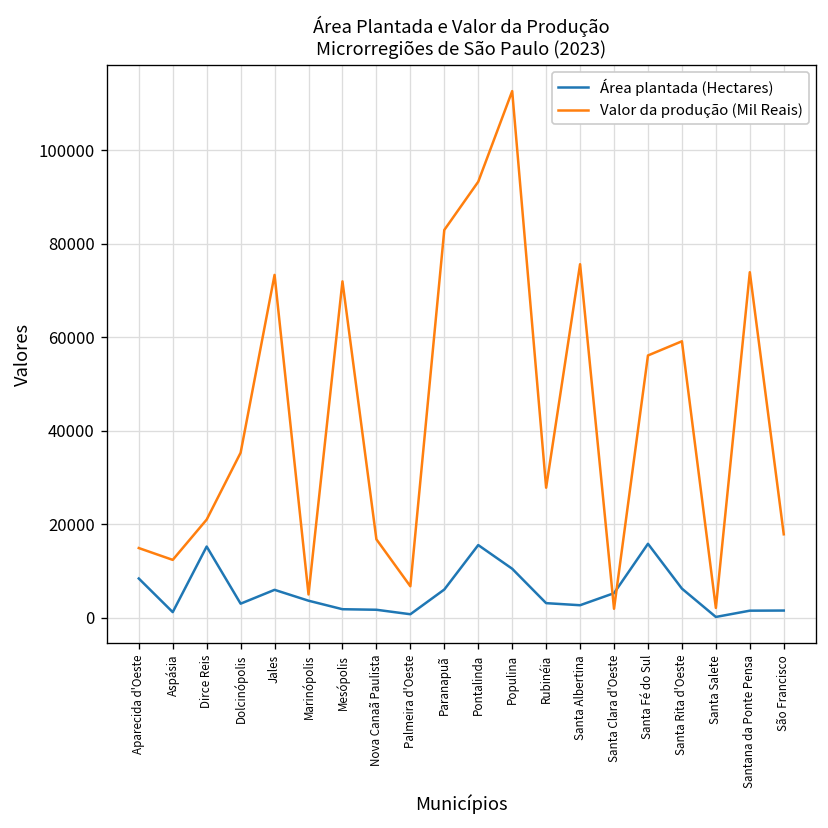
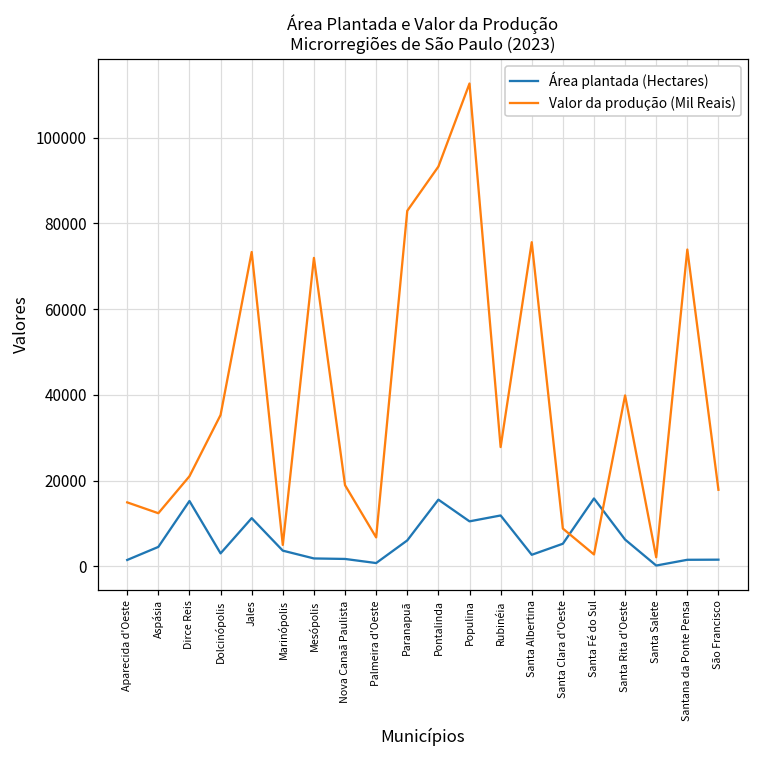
  {
    "Área plantada (Hectares)": {
-     "Aparecida d'Oeste": 8000,
-     "Aspásia": 1000,
+     "Aparecida d'Oeste": 1000,
+     "Aspásia": 5000,
      "Dirce Reis": 15000,
      "Dolcinópolis": 3000,
-     "Jales": 6000,
+     "Jales": 11000,
      "Marinópolis": 4000,
      "Mesópolis": 2000,
      "Nova Canaã Paulista": 2000,
      "Palmeira d'Oeste": 1000,
      "Paranapuã": 6000,
      "Pontalinda": 16000,
      "Populina": 10000,
-     "Rubinéia": 3000,
+     "Rubinéia": 12000,
      "Santa Albertina": 3000,
      "Santa Clara d'Oeste": 5000,
      "Santa Fé do Sul": 16000,
      "Santa Rita d'Oeste": 6000,
      "Santa Salete": 0,
      "Santana da Ponte Pensa": 2000,
      "São Francisco": 2000
    },
    "Valor da produção (Mil Reais)": {
      "Aparecida d'Oeste": 15000,
      "Aspásia": 12000,
      "Dirce Reis": 21000,
      "Dolcinópolis": 35000,
      "Jales": 73000,
      "Marinópolis": 5000,
      "Mesópolis": 72000,
-     "Nova Canaã Paulista": 17000,
+     "Nova Canaã Paulista": 19000,
      "Palmeira d'Oeste": 7000,
      "Paranapuã": 83000,
      "Pontalinda": 93000,
      "Populina": 113000,
      "Rubinéia": 28000,
      "Santa Albertina": 76000,
-     "Santa Clara d'Oeste": 2000,
-     "Santa Fé do Sul": 56000,
-     "Santa Rita d'Oeste": 59000,
+     "Santa Clara d'Oeste": 9000,
+     "Santa Fé do Sul": 3000,
+     "Santa Rita d'Oeste": 40000,
      "Santa Salete": 2000,
      "Santana da Ponte Pensa": 74000,
      "São Francisco": 18000
    }
  }
